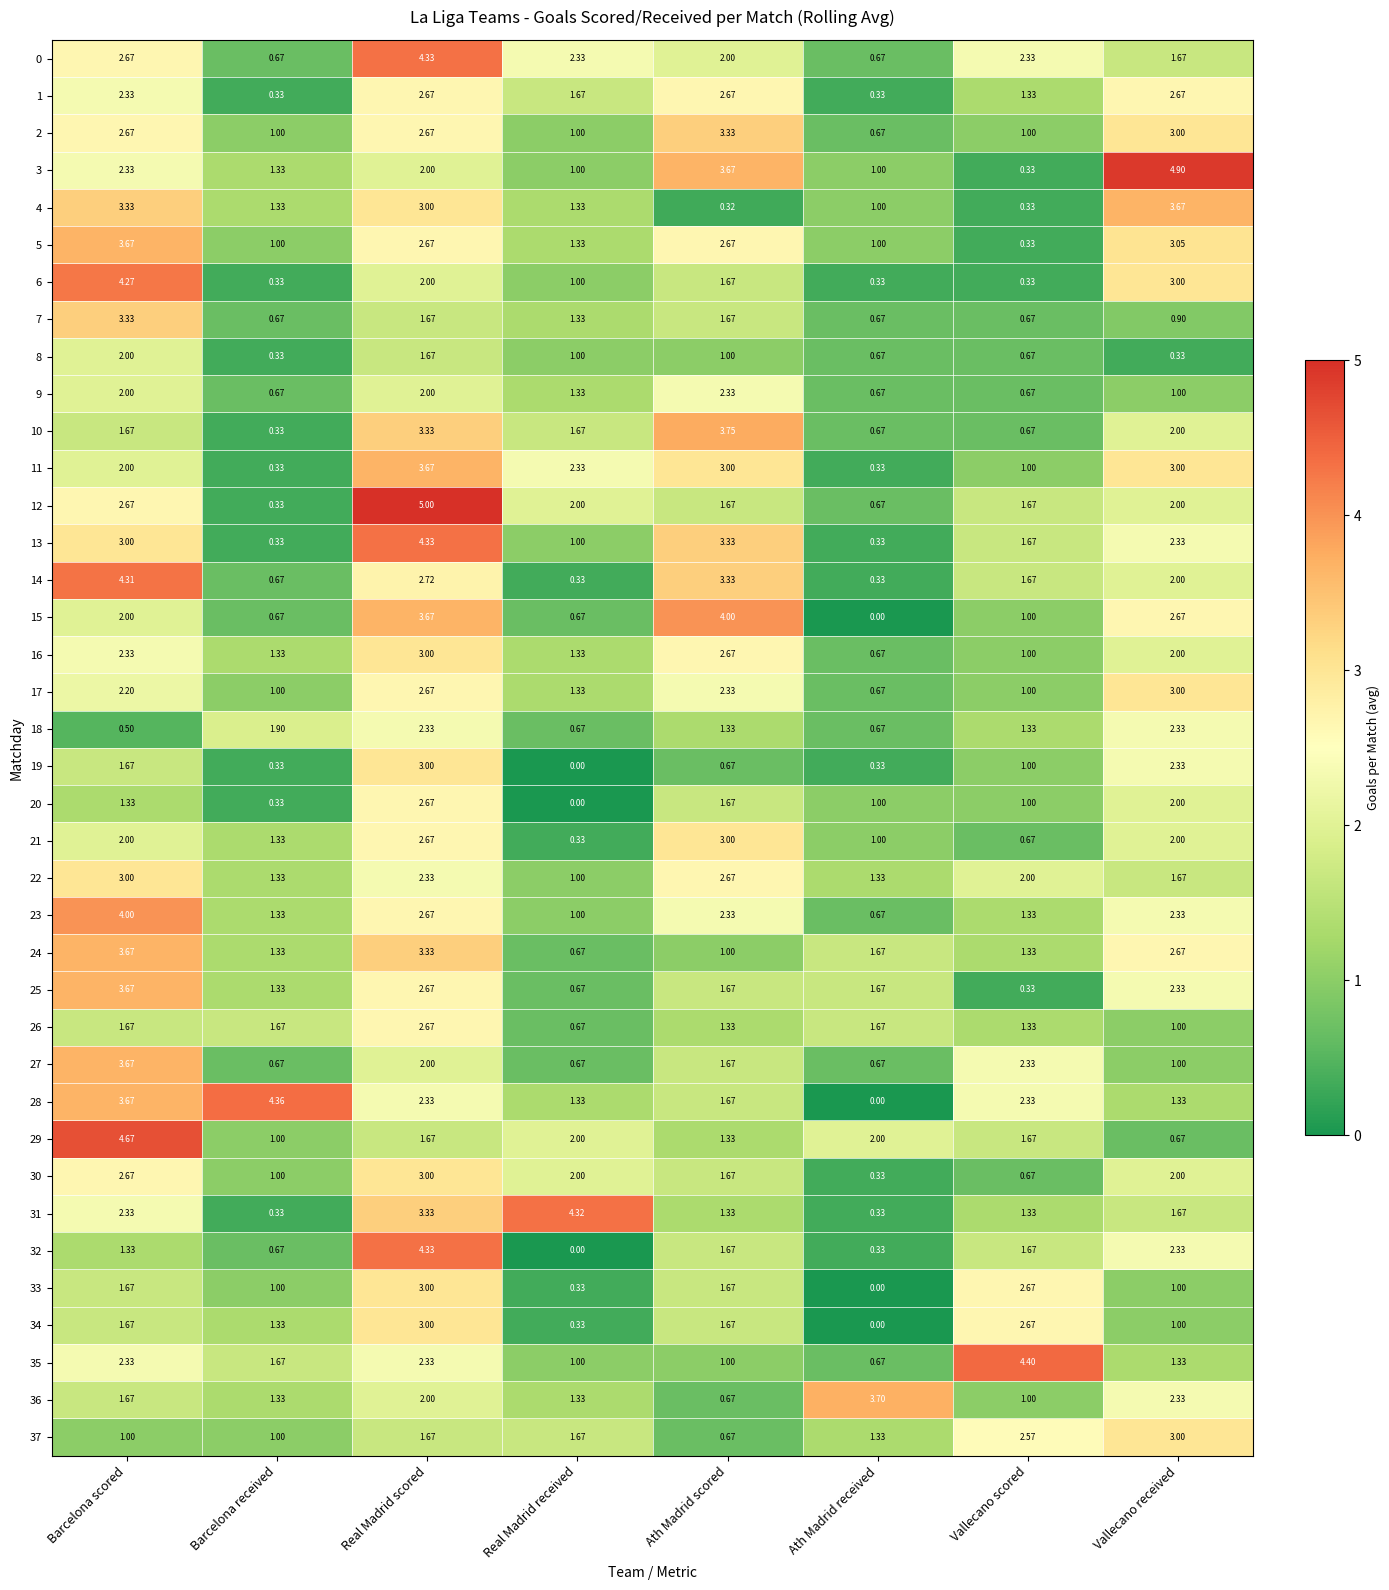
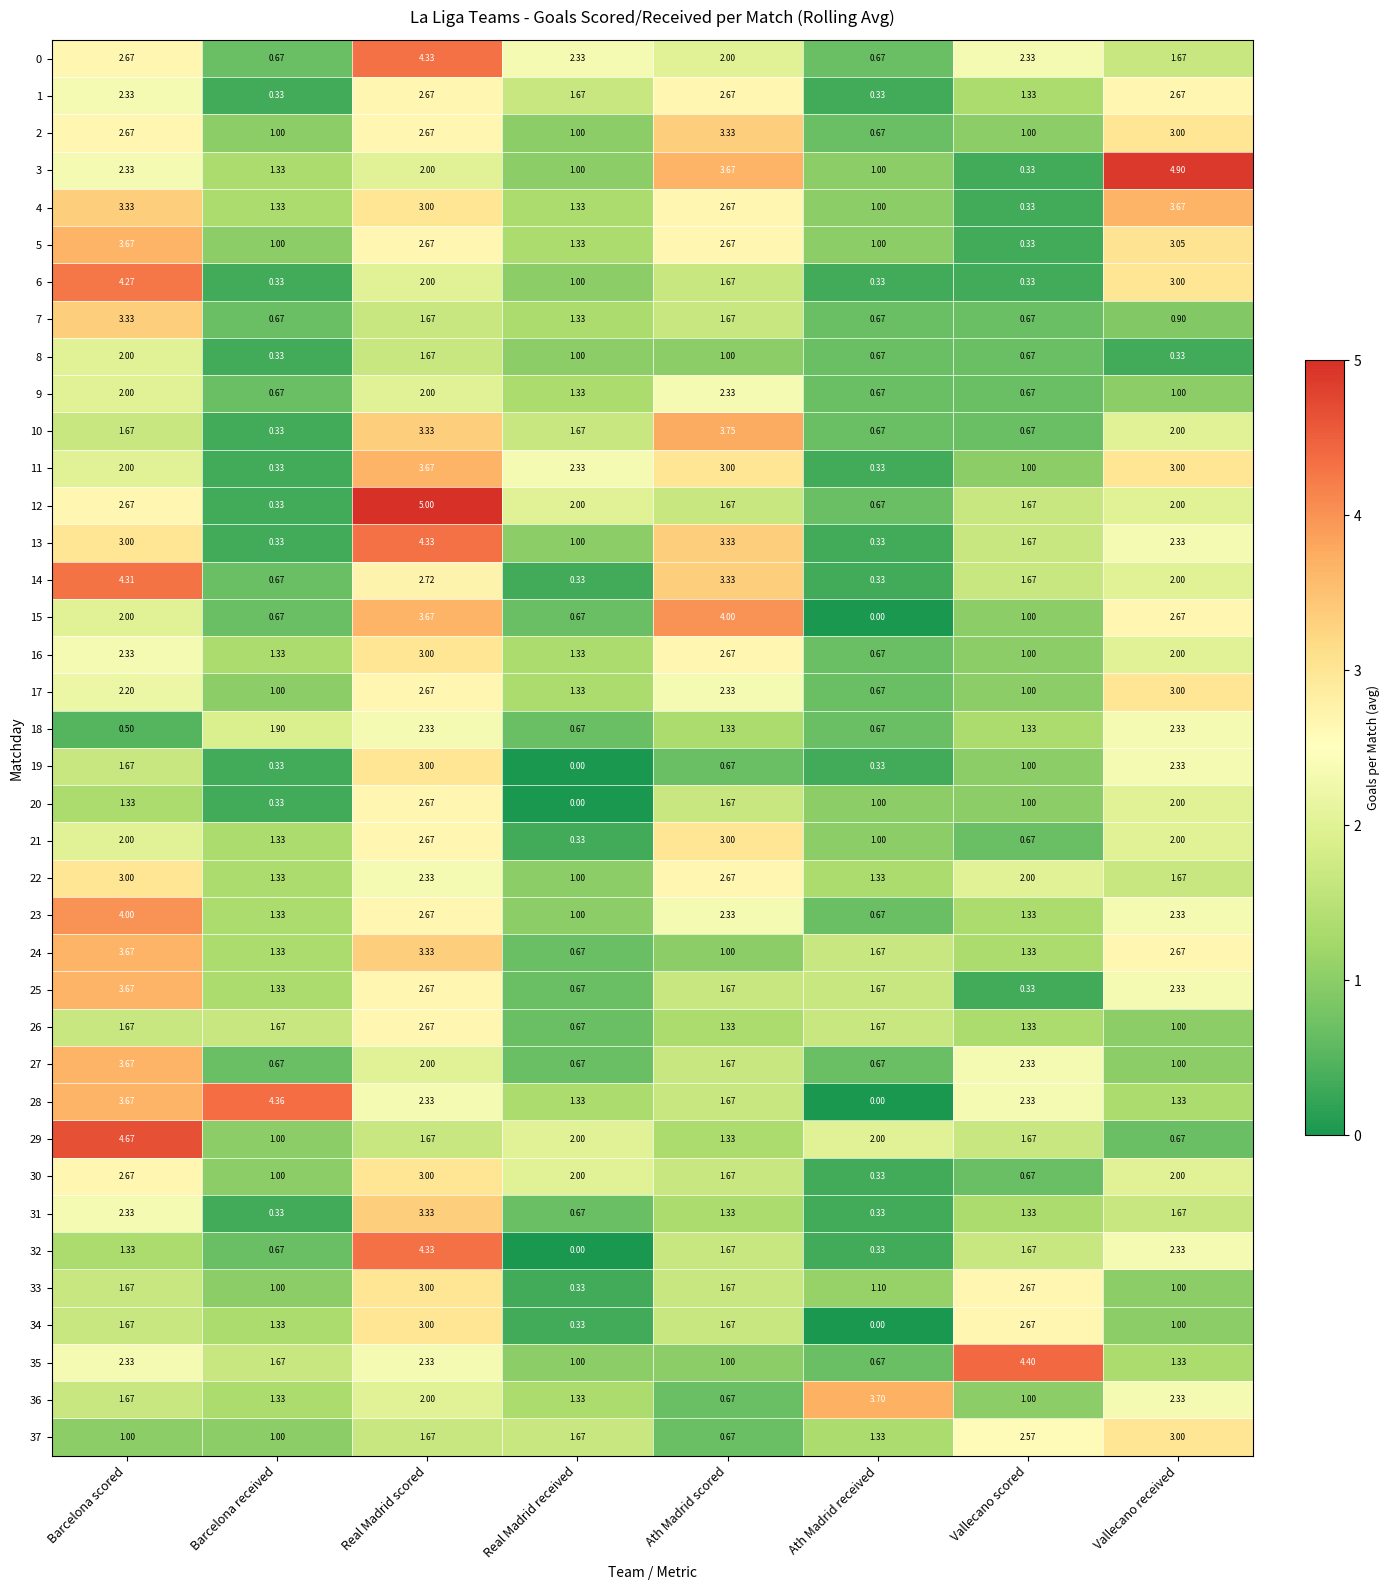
  {
    "4": {
      "Barcelona scored": 3.33,
      "Barcelona received": 1.33,
      "Real Madrid scored": 3.00,
      "Real Madrid received": 1.33,
-     "Ath Madrid scored": 0.32,
+     "Ath Madrid scored": 2.67,
      "Ath Madrid received": 1.00,
      "Vallecano scored": 0.33,
      "Vallecano received": 3.67
    },
    "31": {
      "Barcelona scored": 2.33,
      "Barcelona received": 0.33,
      "Real Madrid scored": 3.33,
-     "Real Madrid received": 4.32,
+     "Real Madrid received": 0.67,
      "Ath Madrid scored": 1.33,
      "Ath Madrid received": 0.33,
      "Vallecano scored": 1.33,
      "Vallecano received": 1.67
    },
    "33": {
      "Barcelona scored": 1.67,
      "Barcelona received": 1.00,
      "Real Madrid scored": 3.00,
      "Real Madrid received": 0.33,
      "Ath Madrid scored": 1.67,
-     "Ath Madrid received": 0.00,
+     "Ath Madrid received": 1.10,
      "Vallecano scored": 2.67,
      "Vallecano received": 1.00
    }
  }
